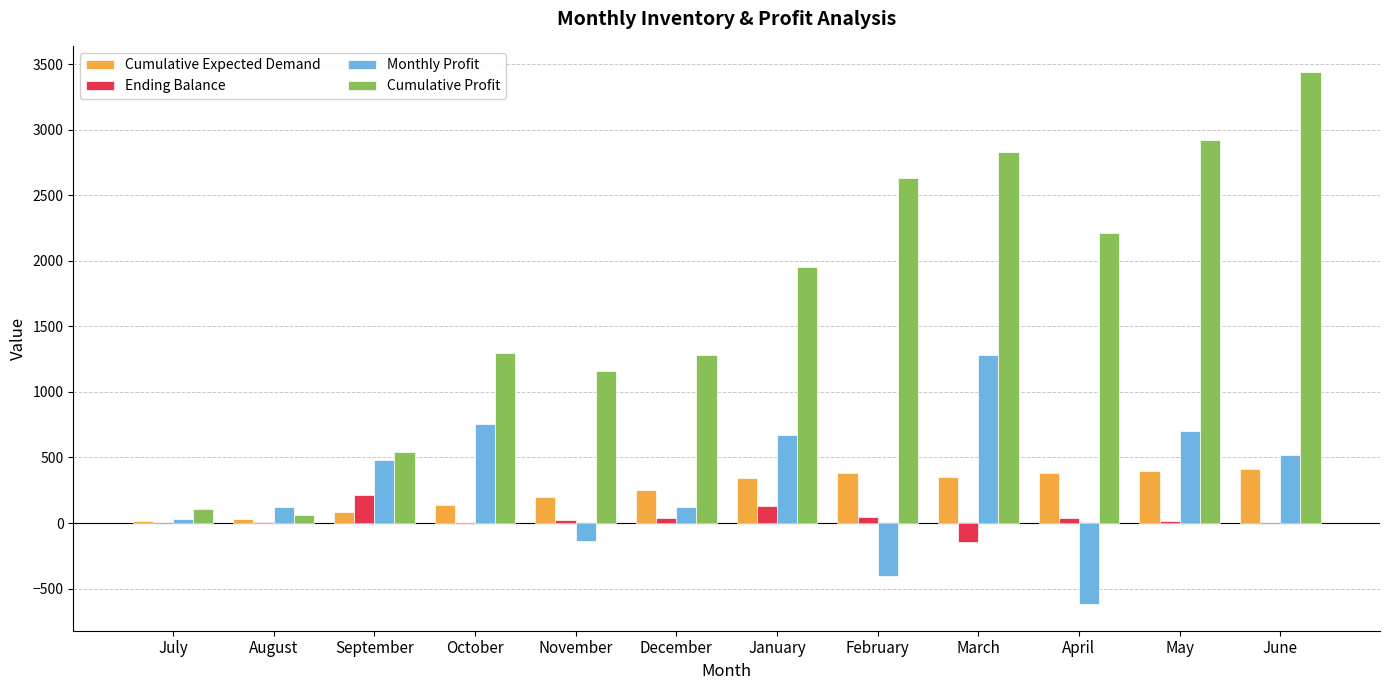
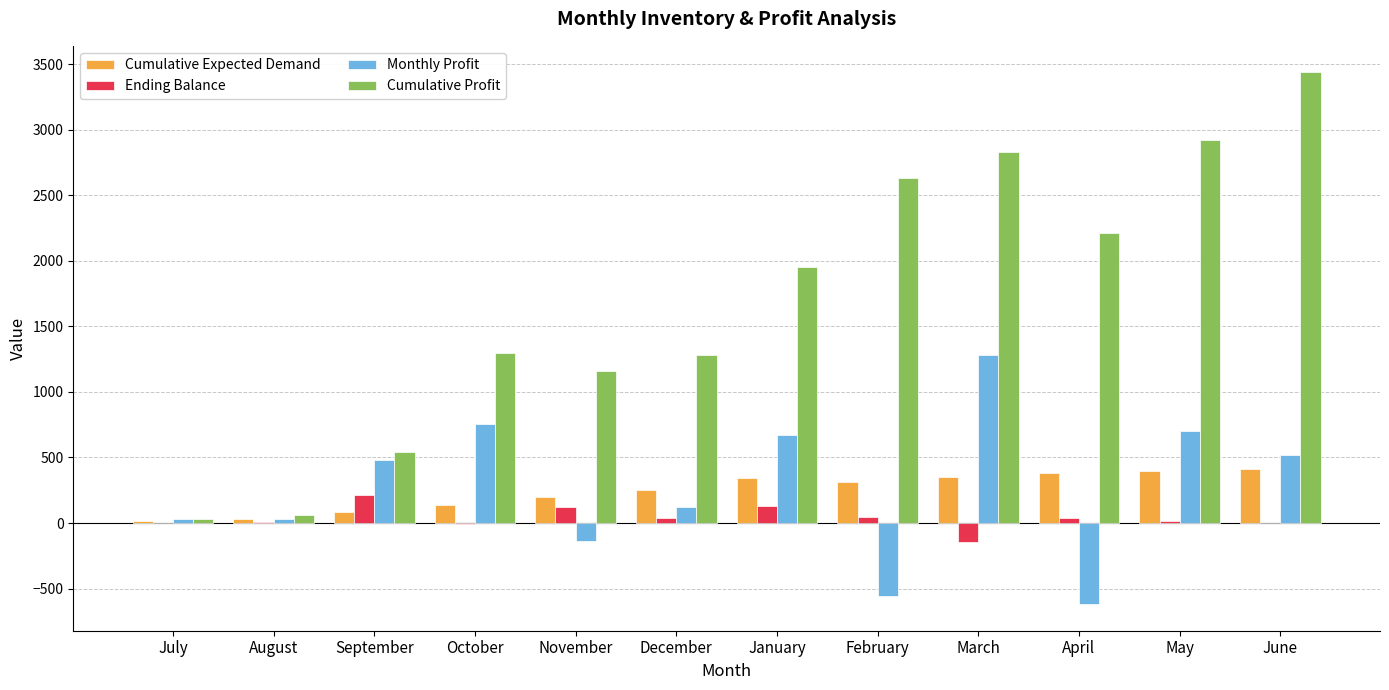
  {
    "Cumulative Expected Demand": {
      "August": 30,
      "September": 90,
      "October": 140,
      "November": 200,
      "December": 250,
      "January": 350,
-     "February": 390,
+     "February": 320,
      "March": 350,
      "April": 380,
      "May": 400,
      "June": 410
    },
    "Ending Balance": {
      "September": 210,
-     "November": 30,
+     "November": 120,
      "December": 40,
      "January": 130,
      "February": 40,
      "March": -140,
      "April": 40
    },
    "Monthly Profit": {
      "July": 30,
-     "August": 130,
+     "August": 30,
      "September": 480,
      "October": 760,
      "November": -140,
      "December": 120,
      "January": 670,
-     "February": -400,
+     "February": -560,
      "March": 1280,
      "April": -620,
      "May": 710,
      "June": 520
    },
    "Cumulative Profit": {
-     "July": 110,
+     "July": 30,
      "August": 60,
      "September": 540,
      "October": 1300,
      "November": 1160,
      "December": 1280,
      "January": 1950,
      "February": 2630,
      "March": 2830,
      "April": 2210,
      "May": 2920,
      "June": 3440
    }
  }
